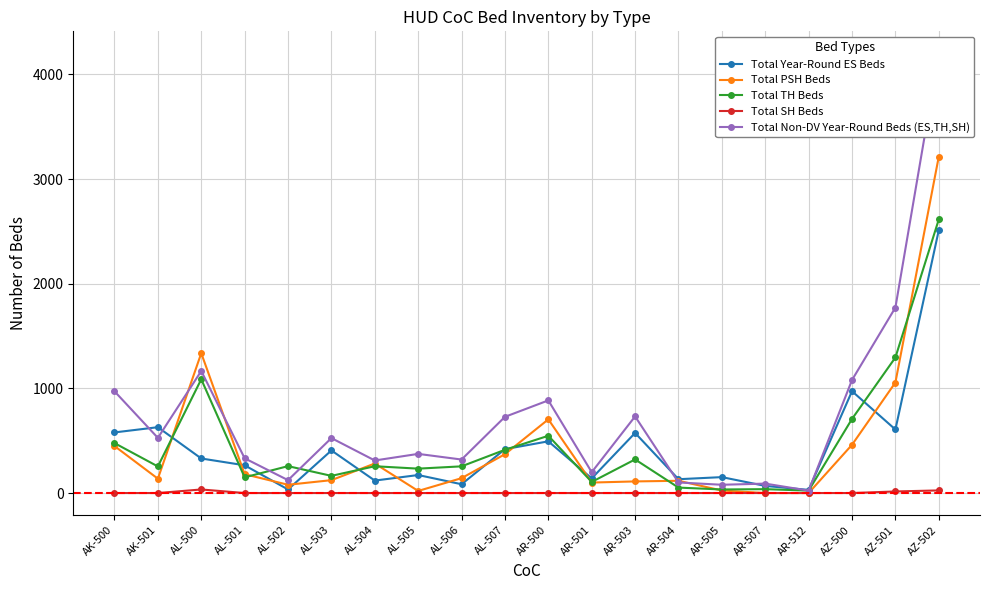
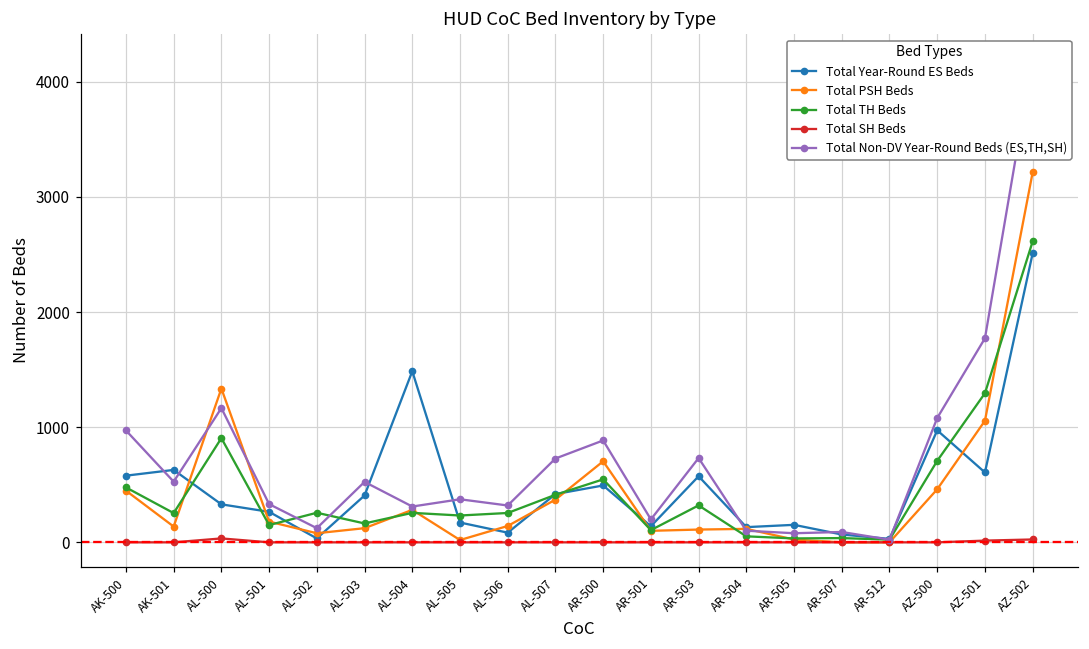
  {
    "Total Year-Round ES Beds": {
      "AK-500": 580,
      "AK-501": 630,
      "AL-500": 330,
      "AL-501": 270,
      "AL-502": 30,
      "AL-503": 410,
-     "AL-504": 120,
+     "AL-504": 1490,
      "AL-505": 170,
      "AL-506": 80,
      "AR-500": 490,
      "AR-501": 140,
      "AR-503": 570,
      "AR-505": 150,
      "AZ-500": 970,
      "AZ-501": 610,
      "AZ-502": 2510
    },
    "Total PSH Beds": {
      "AK-500": 450,
      "AK-501": 140,
      "AL-500": 1340,
      "AL-501": 180,
      "AL-502": 80,
      "AL-503": 120,
      "AL-504": 280,
      "AL-506": 140,
      "AL-507": 370,
      "AR-500": 700,
      "AR-503": 110,
      "AZ-500": 460,
      "AZ-501": 1060,
      "AZ-502": 3210
    },
    "Total TH Beds": {
      "AK-500": 480,
      "AK-501": 250,
-     "AL-500": 1090,
+     "AL-500": 910,
      "AL-501": 150,
      "AL-502": 260,
      "AL-503": 160,
      "AL-504": 260,
      "AL-505": 230,
      "AL-506": 260,
      "AR-500": 550,
      "AR-503": 320,
      "AR-504": 50,
      "AR-507": 40,
      "AZ-500": 710,
      "AZ-501": 1300,
      "AZ-502": 2610
    },
    "Total SH Beds": {
      "AK-500": 0,
      "AK-501": 0,
      "AL-500": 30,
      "AL-501": 0,
      "AL-502": 0,
      "AL-503": 0,
      "AL-504": 0,
      "AL-506": 0,
      "AL-507": 0,
      "AR-500": 0,
      "AR-501": 0,
      "AR-503": 0,
      "AR-504": 0,
      "AZ-500": 0,
      "AZ-501": 20,
      "AZ-502": 30
    },
    "Total Non-DV Year-Round Beds (ES,TH,SH)": {
      "AK-500": 970,
      "AK-501": 530,
      "AL-500": 1170,
      "AL-501": 330,
      "AL-502": 120,
      "AL-503": 530,
      "AL-504": 310,
      "AL-505": 370,
      "AL-506": 320,
      "AL-507": 730,
      "AR-500": 890,
      "AR-501": 200,
      "AR-503": 730,
      "AR-505": 80,
      "AZ-500": 1080,
      "AZ-501": 1770
    }
  }
